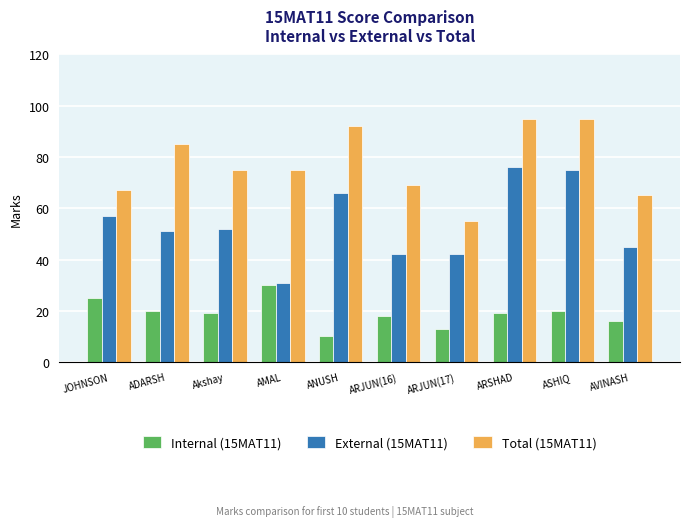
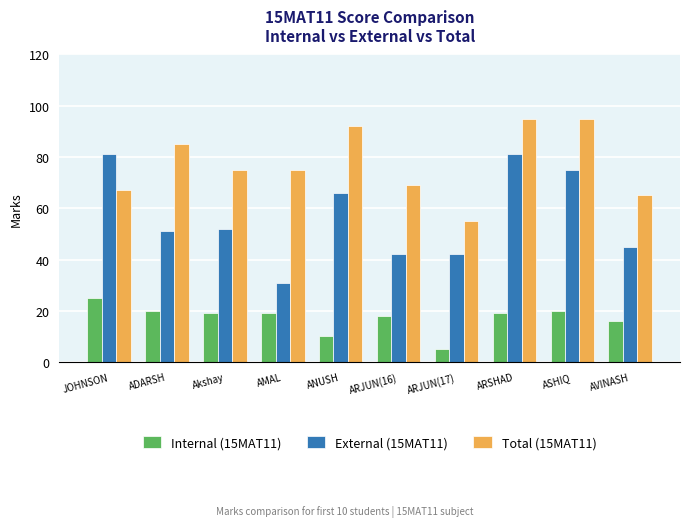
  {
    "Internal (15MAT11)": {
      "JOHNSON": 25,
      "ADARSH": 20,
      "Akshay": 19,
-     "AMAL": 30,
+     "AMAL": 19,
      "ANUSH": 10,
      "ARJUN(16)": 18,
-     "ARJUN(17)": 13,
+     "ARJUN(17)": 5,
      "ARSHAD": 19,
      "ASHIQ": 20,
      "AVINASH": 16
    },
    "External (15MAT11)": {
-     "JOHNSON": 57,
+     "JOHNSON": 81,
      "ADARSH": 51,
      "Akshay": 52,
      "AMAL": 31,
      "ANUSH": 66,
      "ARJUN(16)": 42,
      "ARJUN(17)": 42,
-     "ARSHAD": 76,
+     "ARSHAD": 81,
      "ASHIQ": 75,
      "AVINASH": 45
    },
    "Total (15MAT11)": {
      "JOHNSON": 67,
      "ADARSH": 85,
      "Akshay": 75,
      "AMAL": 75,
      "ANUSH": 92,
      "ARJUN(16)": 69,
      "ARJUN(17)": 55,
      "ARSHAD": 95,
      "ASHIQ": 95,
      "AVINASH": 65
    }
  }
